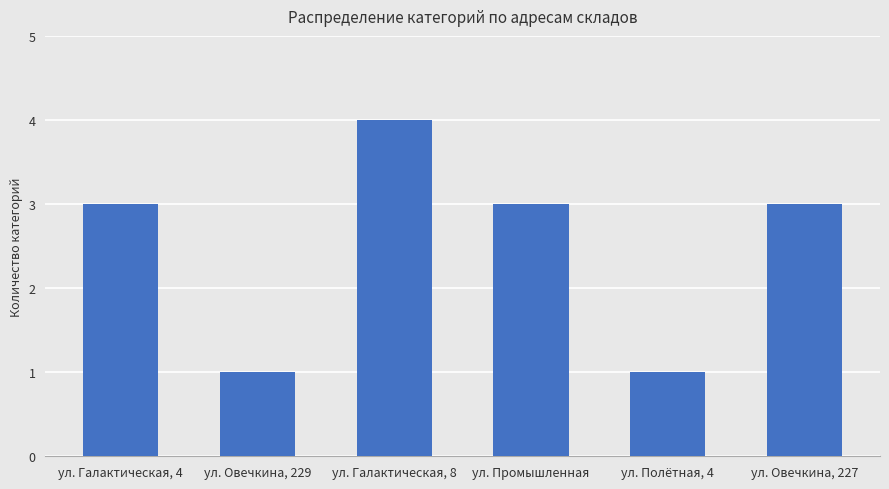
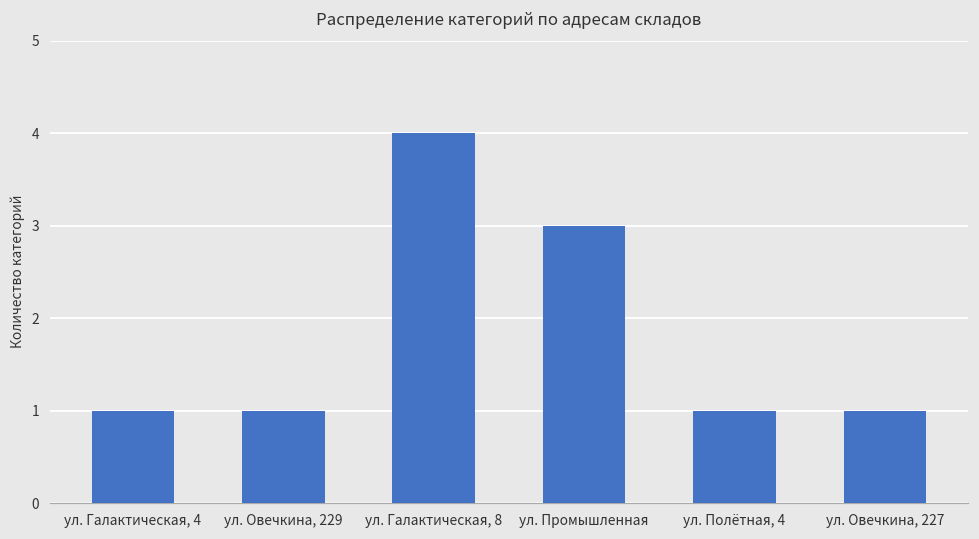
  {
-   "ул. Галактическая, 4": 3,
+   "ул. Галактическая, 4": 1,
    "ул. Овечкина, 229": 1,
    "ул. Галактическая, 8": 4,
    "ул. Промышленная": 3,
    "ул. Полётная, 4": 1,
-   "ул. Овечкина, 227": 3
+   "ул. Овечкина, 227": 1
  }
